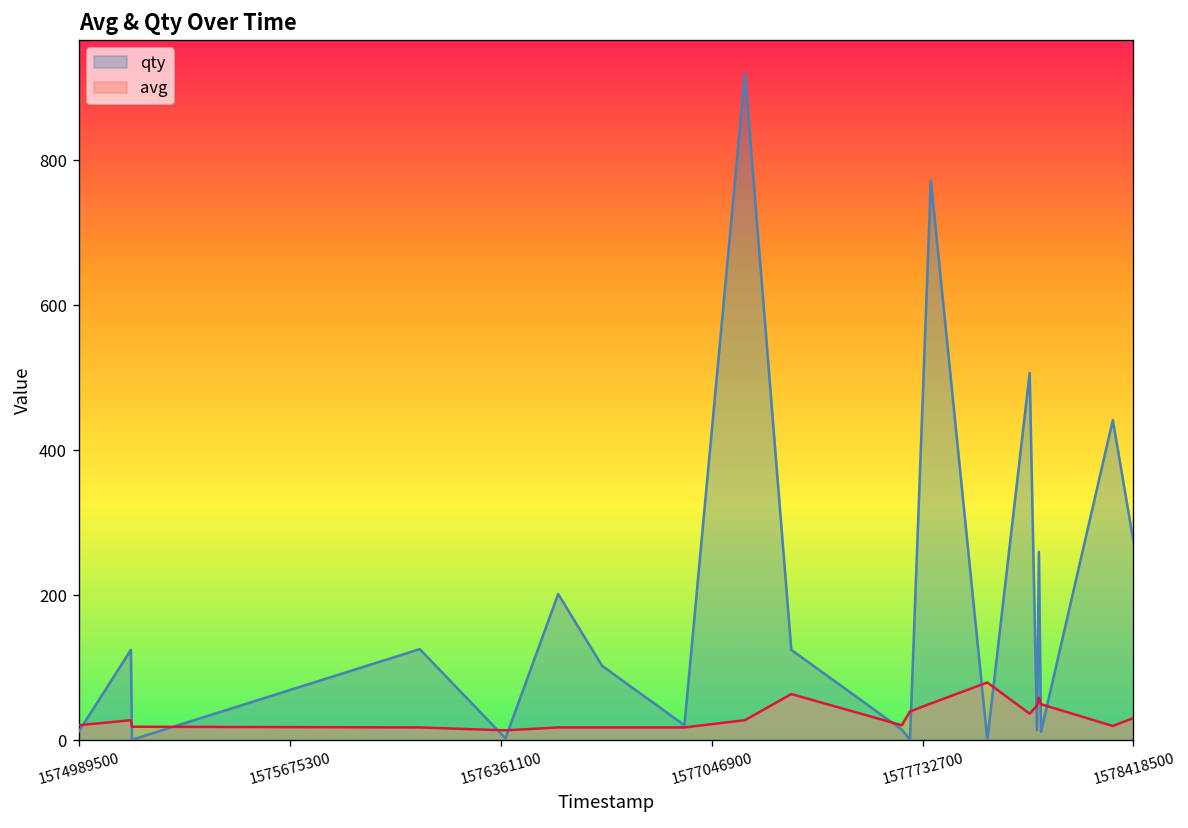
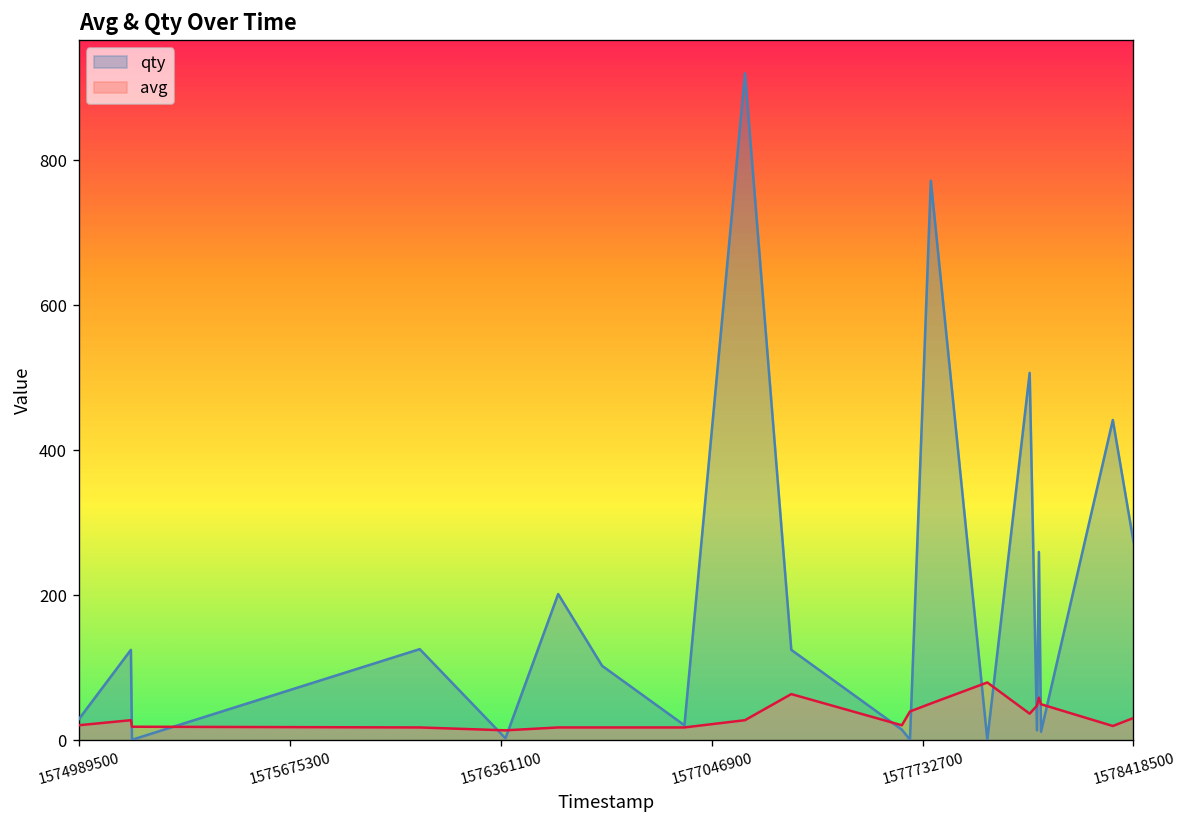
  {
    "qty": {
-     "1574989500": 10,
+     "1574989500": 30,
      "1578418500": 270
    },
    "avg": {
      "1574989500": 20,
      "1578418500": 30
    }
  }
